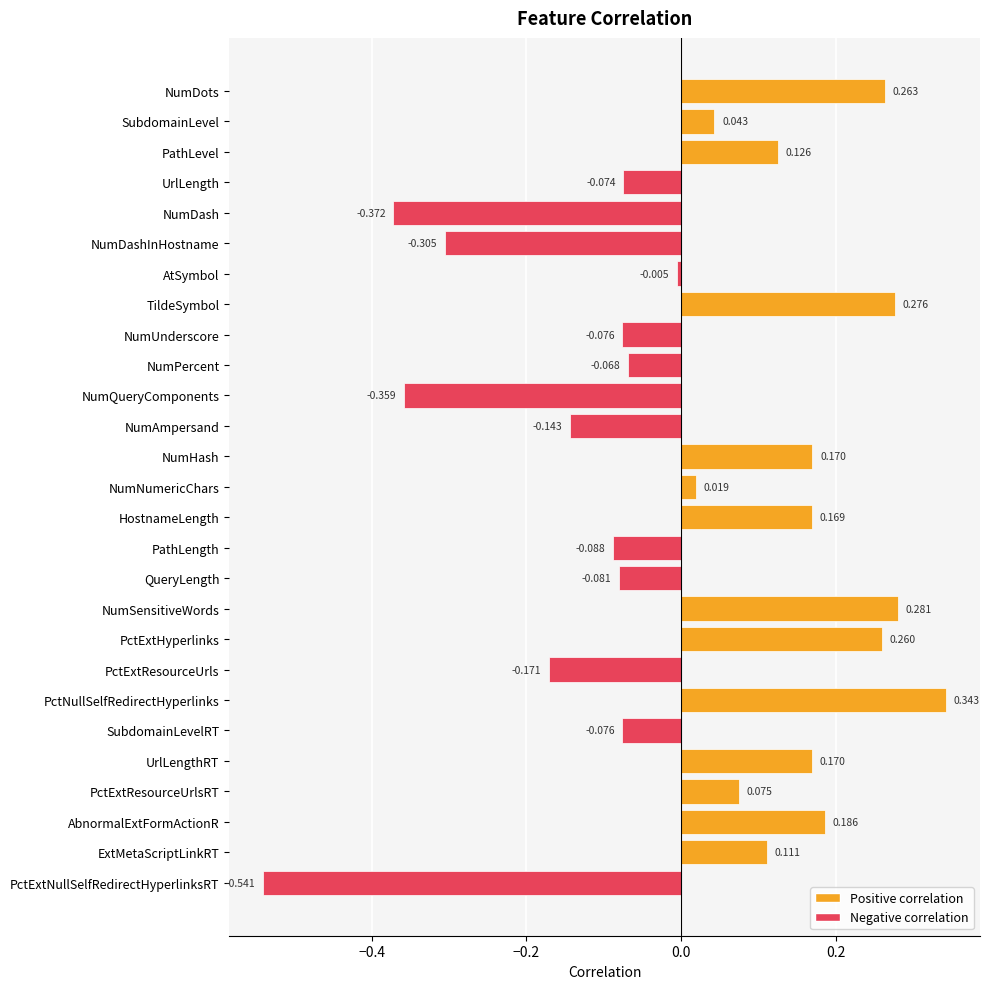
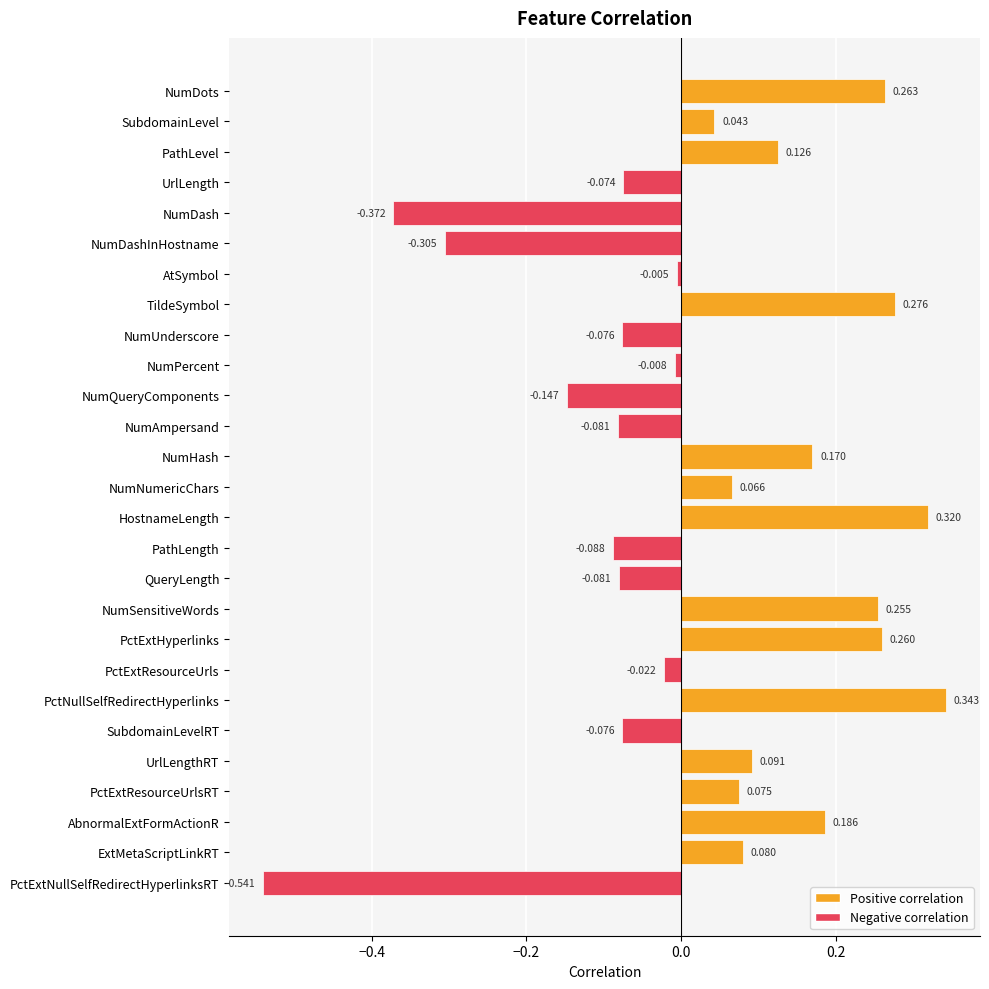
  {
    "NumDots": 0.263,
    "SubdomainLevel": 0.043,
    "PathLevel": 0.126,
    "UrlLength": -0.074,
    "NumDash": -0.372,
    "NumDashInHostname": -0.305,
    "AtSymbol": -0.005,
    "TildeSymbol": 0.276,
    "NumUnderscore": -0.076,
-   "NumPercent": -0.068,
-   "NumQueryComponents": -0.359,
-   "NumAmpersand": -0.143,
+   "NumPercent": -0.008,
+   "NumQueryComponents": -0.147,
+   "NumAmpersand": -0.081,
    "NumHash": 0.170,
-   "NumNumericChars": 0.019,
-   "HostnameLength": 0.169,
+   "NumNumericChars": 0.066,
+   "HostnameLength": 0.320,
    "PathLength": -0.088,
    "QueryLength": -0.081,
-   "NumSensitiveWords": 0.281,
+   "NumSensitiveWords": 0.255,
    "PctExtHyperlinks": 0.260,
-   "PctExtResourceUrls": -0.171,
+   "PctExtResourceUrls": -0.022,
    "PctNullSelfRedirectHyperlinks": 0.343,
    "SubdomainLevelRT": -0.076,
-   "UrlLengthRT": 0.170,
+   "UrlLengthRT": 0.091,
    "PctExtResourceUrlsRT": 0.075,
    "AbnormalExtFormActionR": 0.186,
-   "ExtMetaScriptLinkRT": 0.111,
+   "ExtMetaScriptLinkRT": 0.080,
    "PctExtNullSelfRedirectHyperlinksRT": -0.541
  }
